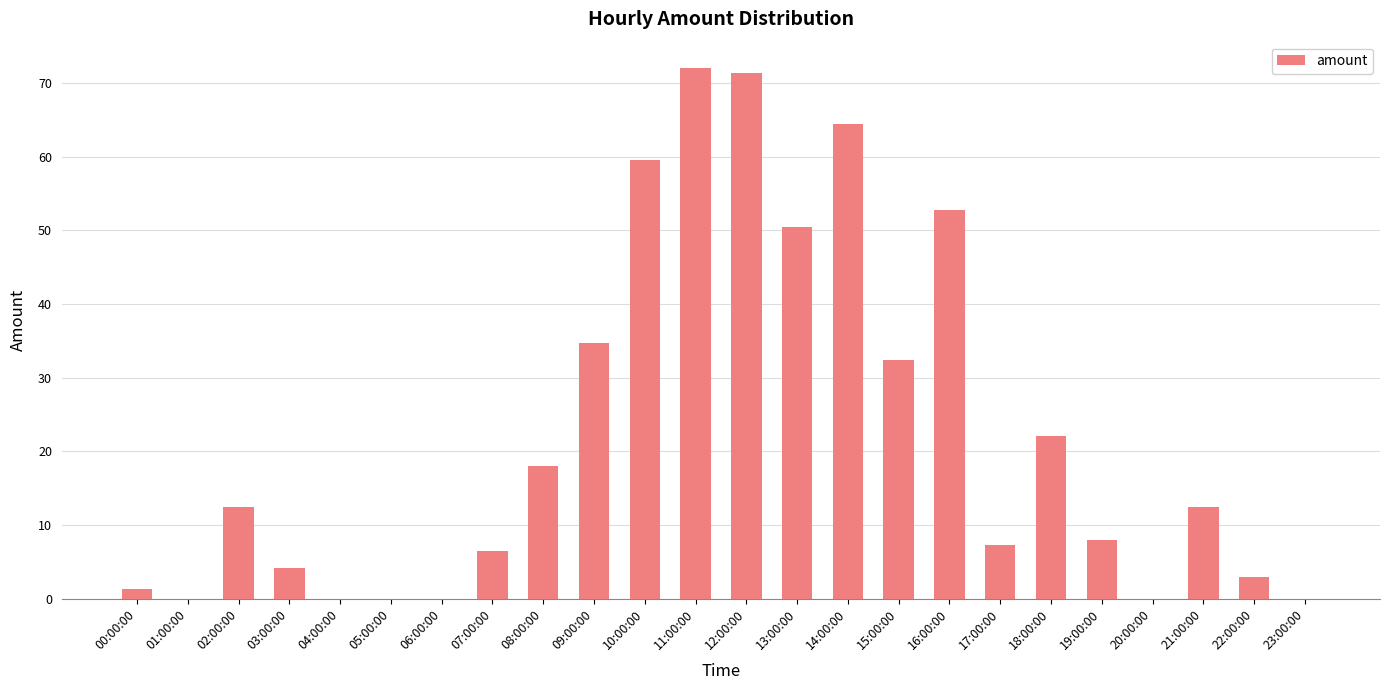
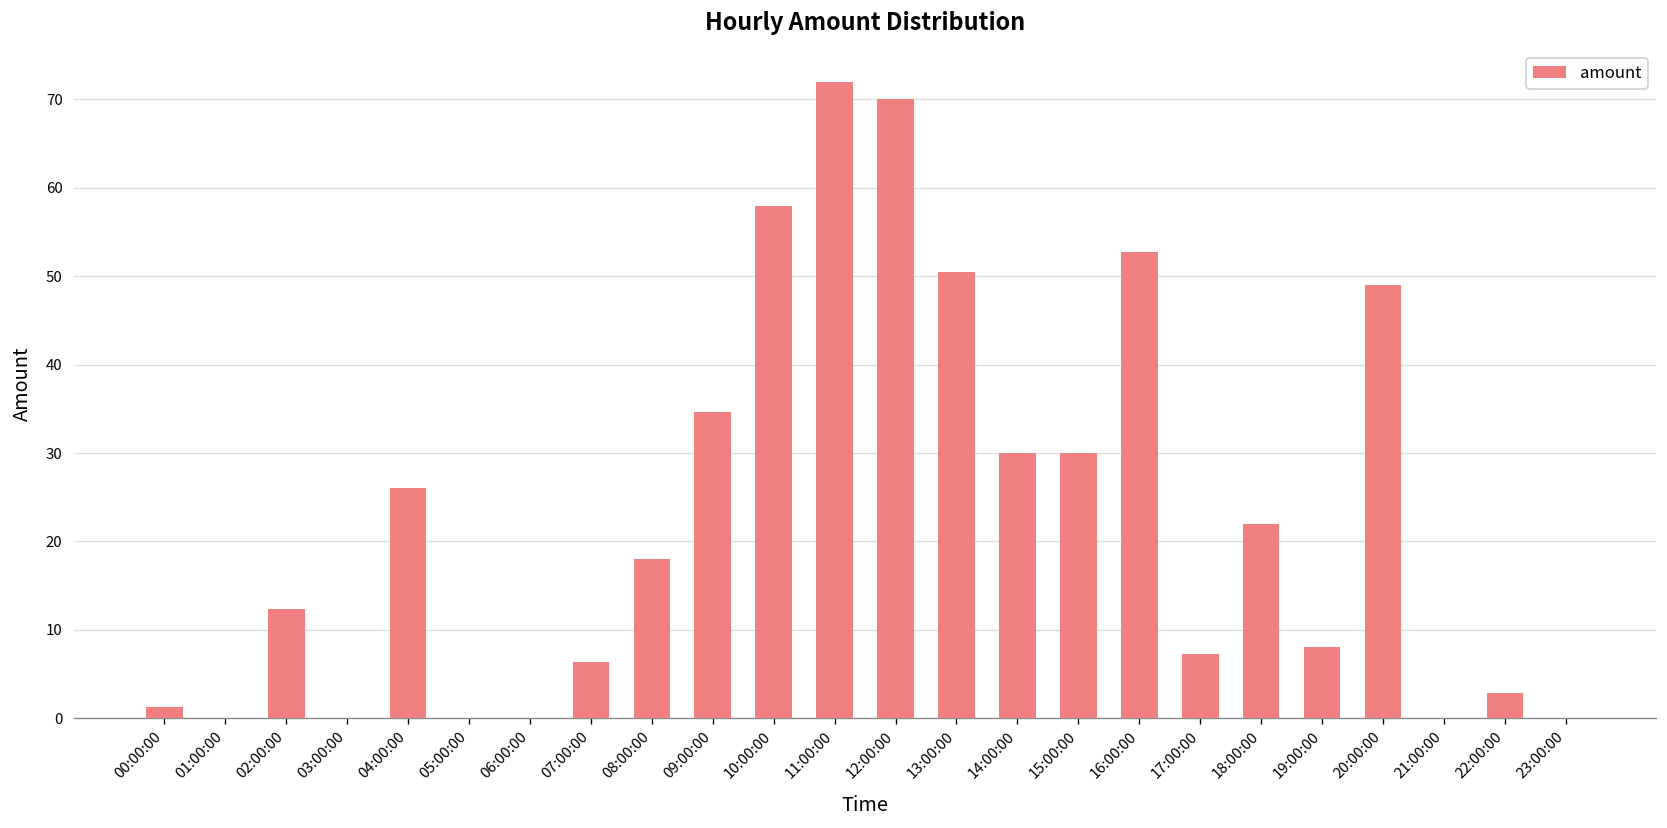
  {
    "00:00:00": 1,
    "01:00:00": 0,
    "02:00:00": 12,
-   "03:00:00": 4,
-   "04:00:00": 0,
+   "03:00:00": 0,
+   "04:00:00": 26,
    "05:00:00": 0,
    "06:00:00": 0,
    "07:00:00": 6,
    "08:00:00": 18,
    "09:00:00": 35,
-   "10:00:00": 60,
+   "10:00:00": 58,
    "11:00:00": 72,
-   "12:00:00": 71,
+   "12:00:00": 70,
    "13:00:00": 51,
-   "14:00:00": 64,
-   "15:00:00": 32,
+   "14:00:00": 30,
+   "15:00:00": 30,
    "16:00:00": 53,
    "17:00:00": 7,
    "18:00:00": 22,
    "19:00:00": 8,
-   "20:00:00": 0,
-   "21:00:00": 12,
+   "20:00:00": 49,
+   "21:00:00": 0,
    "22:00:00": 3,
    "23:00:00": 0
  }
